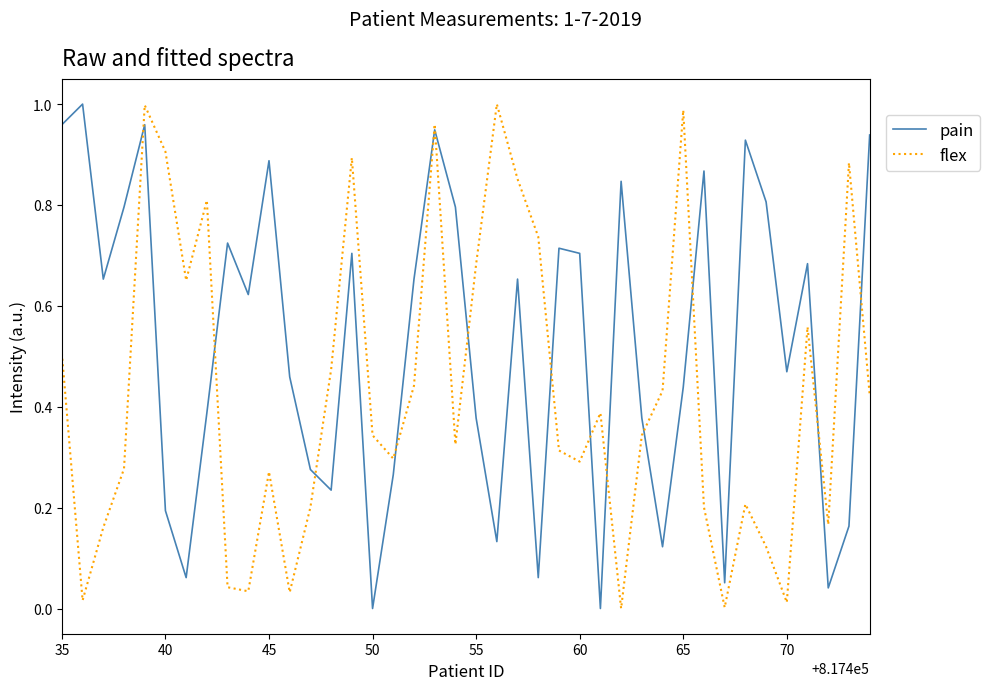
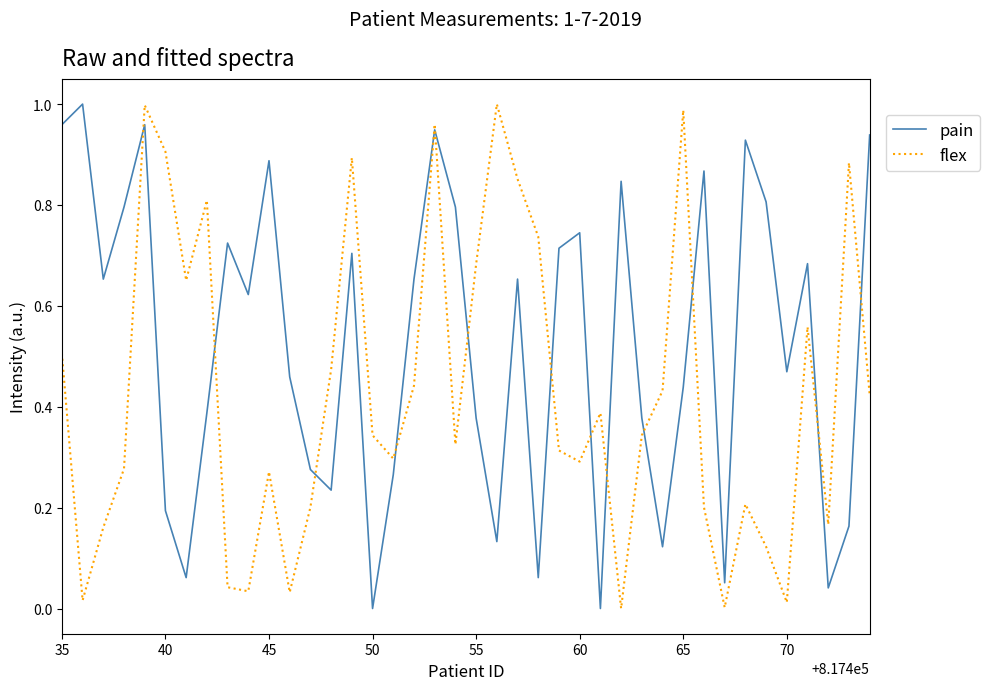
  {
    "pain": {
      "35": 0.96,
      "40": 0.19,
      "45": 0.89,
      "50": 0.00,
      "55": 0.38,
-     "60": 0.70,
+     "60": 0.74,
      "65": 0.44,
      "70": 0.47
    },
    "flex": {
      "35": 0.51,
      "40": 0.91,
      "45": 0.27,
      "50": 0.34,
      "55": 0.68,
      "60": 0.29,
      "65": 0.99,
      "70": 0.01
    }
  }
